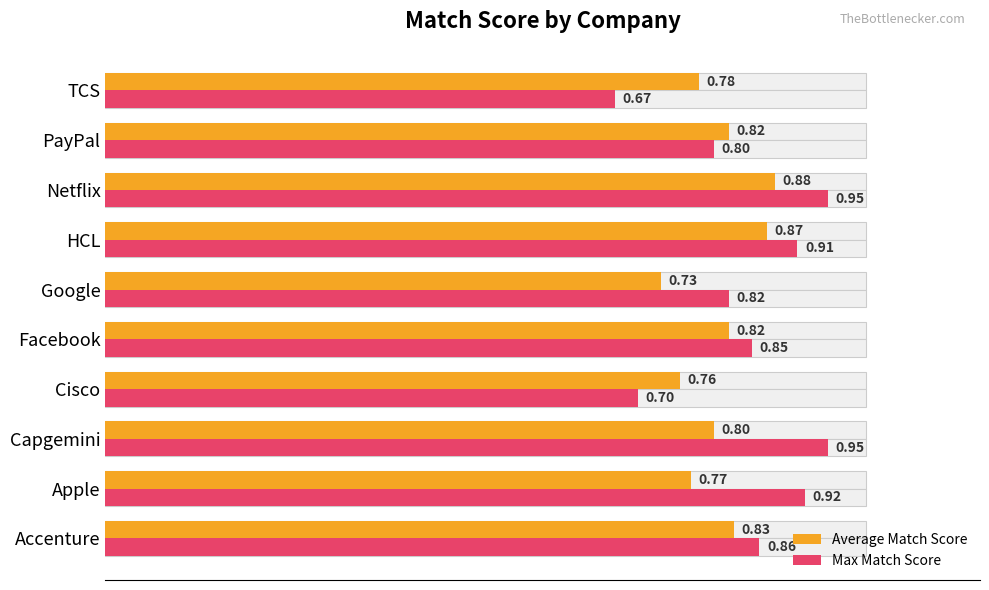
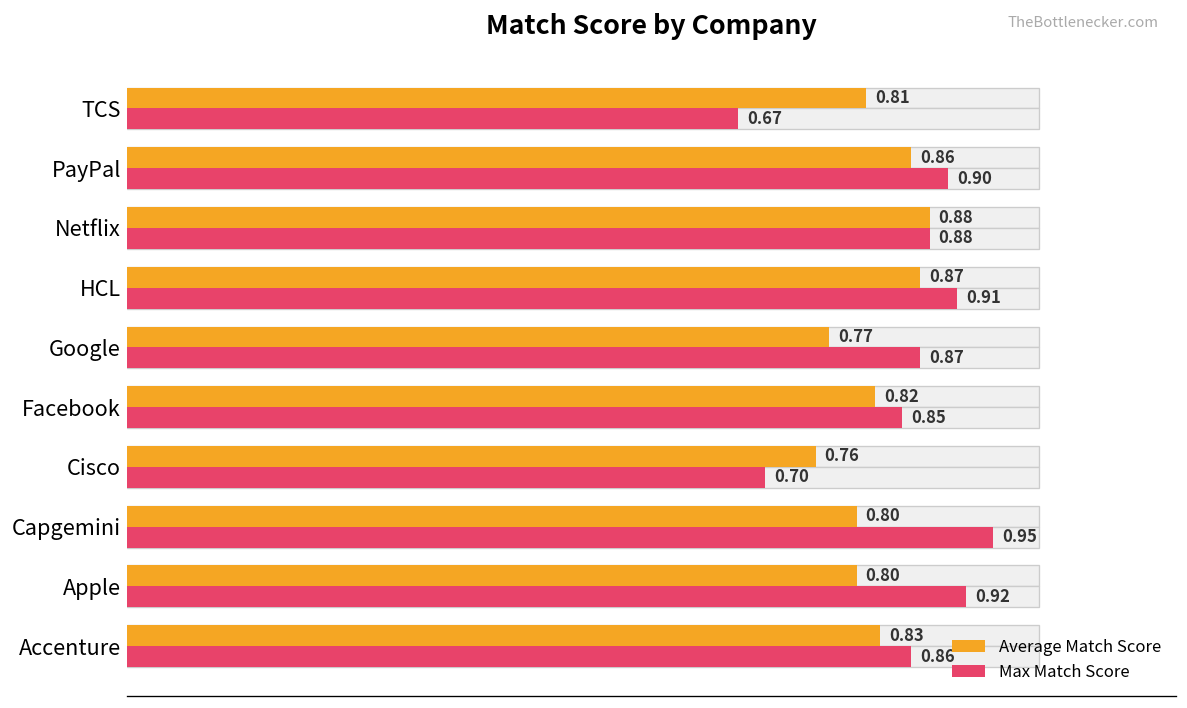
  {
    "Average Match Score": {
-     "TCS": 0.78,
-     "PayPal": 0.82,
-     "Google": 0.73,
-     "Apple": 0.77
+     "TCS": 0.81,
+     "PayPal": 0.86,
+     "Google": 0.77,
+     "Apple": 0.80
    },
    "Max Match Score": {
-     "PayPal": 0.80,
-     "Netflix": 0.95,
-     "Google": 0.82
+     "PayPal": 0.90,
+     "Netflix": 0.88,
+     "Google": 0.87
    }
  }
